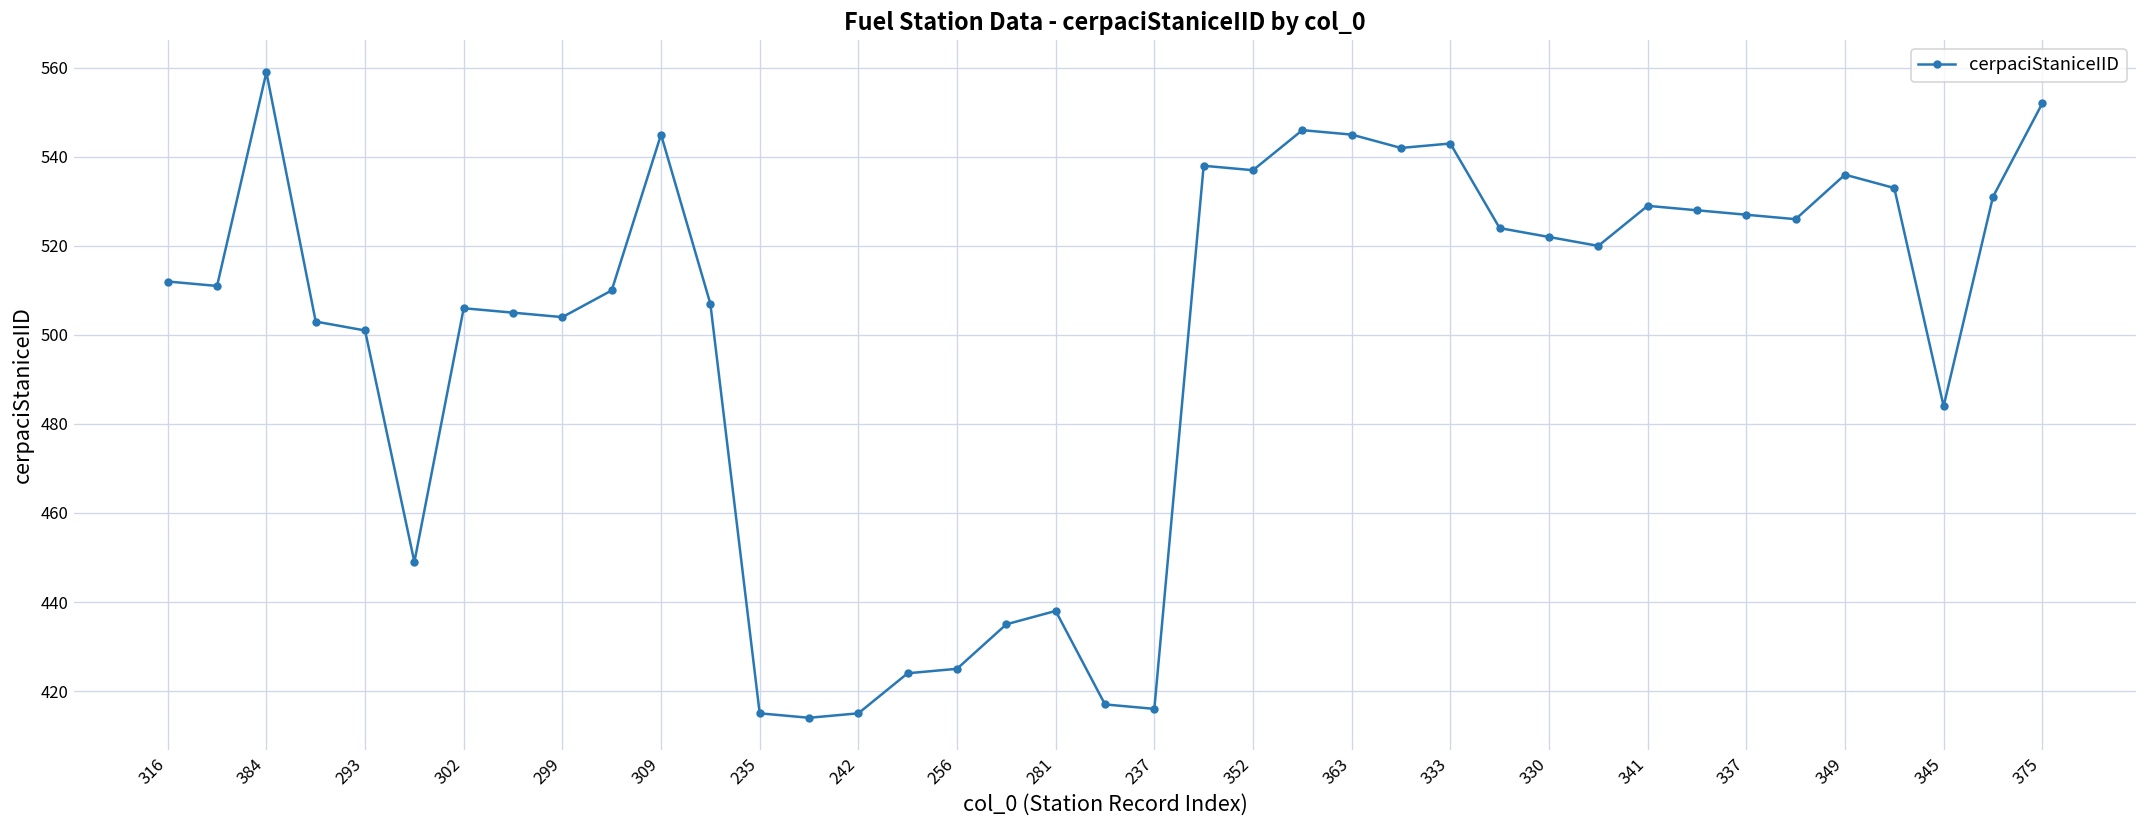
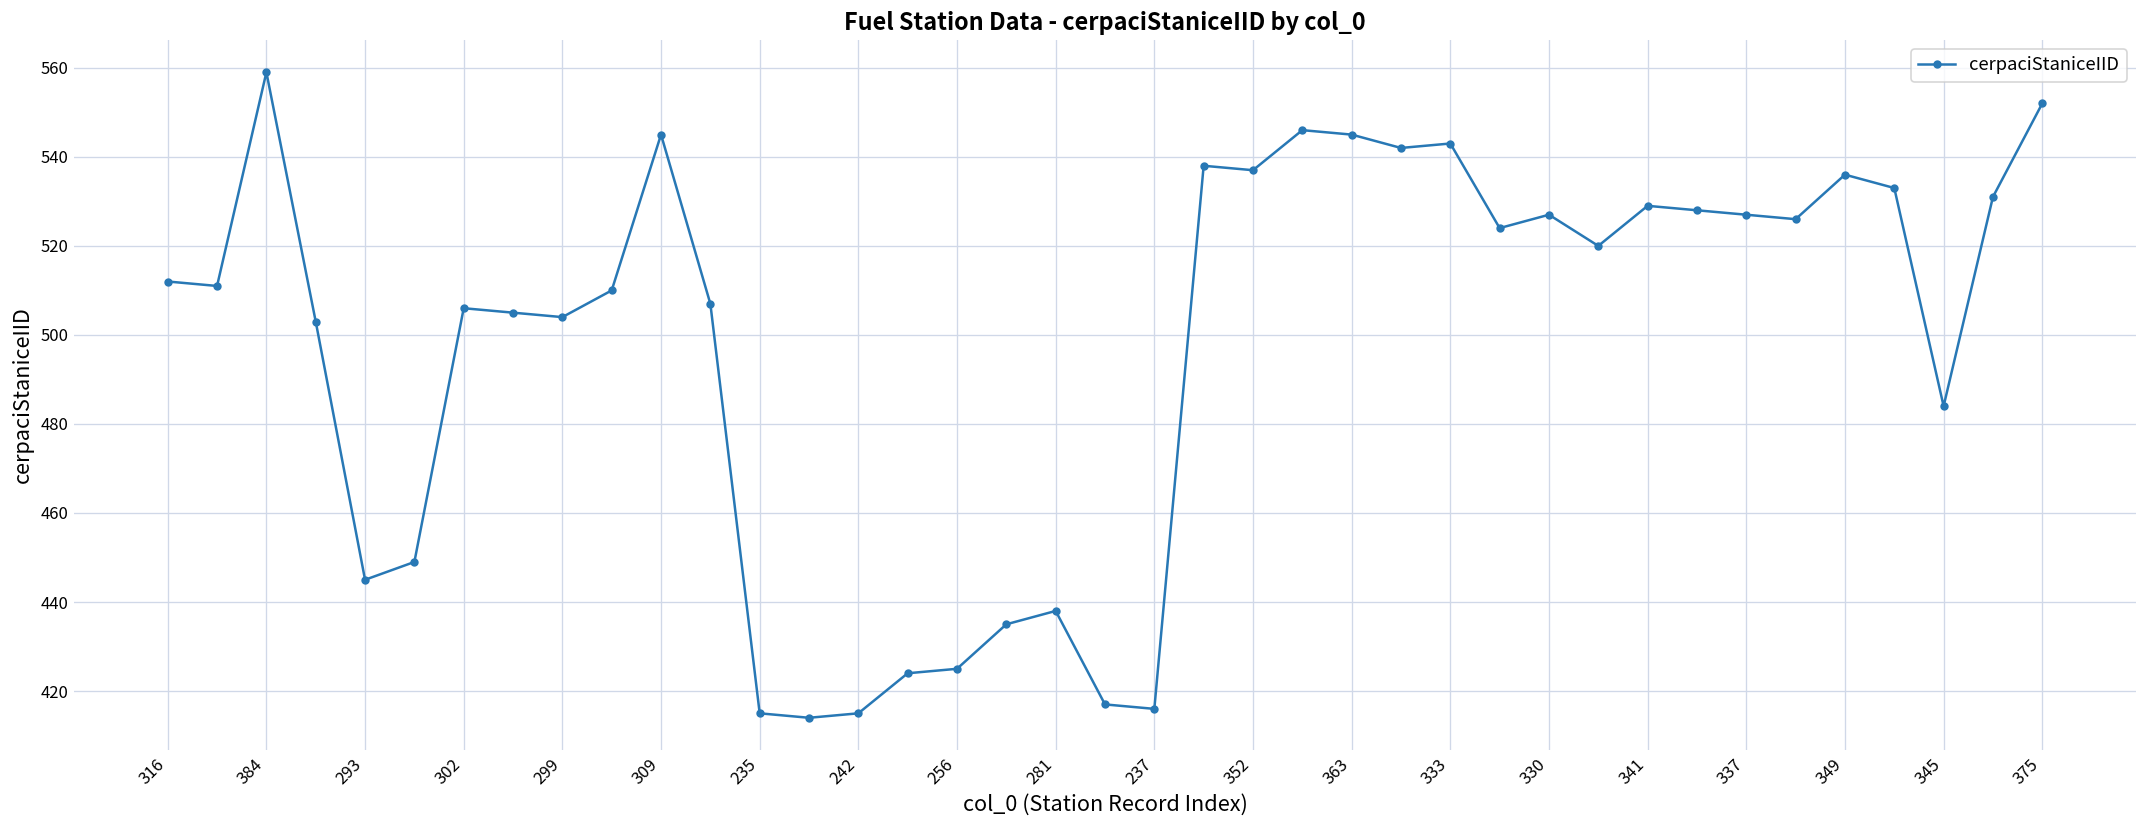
  {
    "316": 512,
    "384": 559,
-   "293": 501,
+   "293": 445,
    "302": 506,
    "299": 504,
    "309": 545,
    "235": 415,
    "242": 415,
    "256": 425,
    "281": 438,
    "237": 416,
    "352": 537,
    "363": 545,
    "333": 543,
-   "330": 522,
+   "330": 527,
    "341": 529,
    "337": 527,
    "349": 536,
    "345": 484,
    "375": 552
  }
